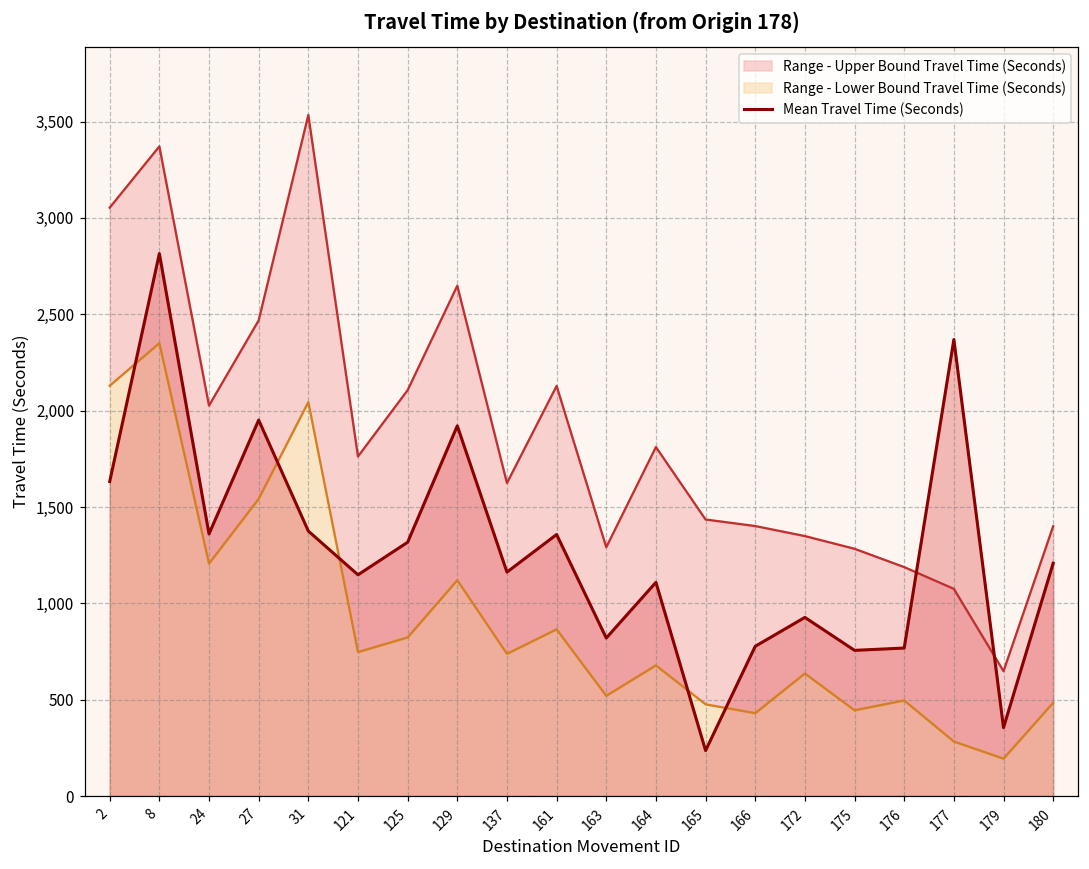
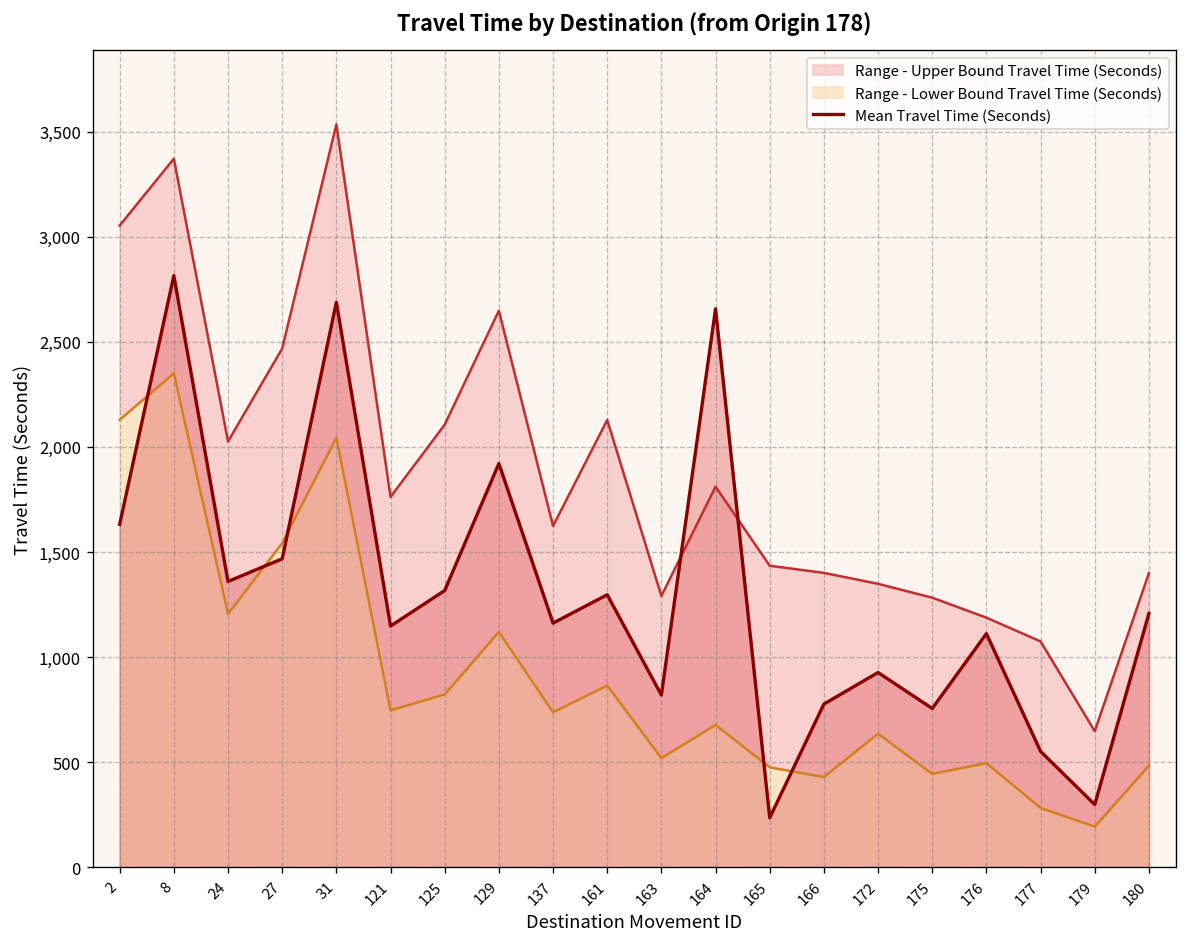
  {
    "Mean Travel Time (Seconds)": {
      "2": "1,630",
      "8": "2,820",
      "24": "1,360",
-     "27": "1,950",
-     "31": "1,380",
+     "27": "1,470",
+     "31": "2,690",
      "121": "1,150",
      "125": "1,320",
      "129": "1,920",
      "137": "1,160",
-     "161": "1,360",
+     "161": "1,300",
      "163": "820",
-     "164": "1,110",
+     "164": "2,660",
      "165": "240",
      "166": "780",
      "172": "930",
      "175": "760",
-     "176": "770",
-     "177": "2,370",
-     "179": "360",
+     "176": "1,110",
+     "177": "550",
+     "179": "300",
      "180": "1,210"
    }
  }
